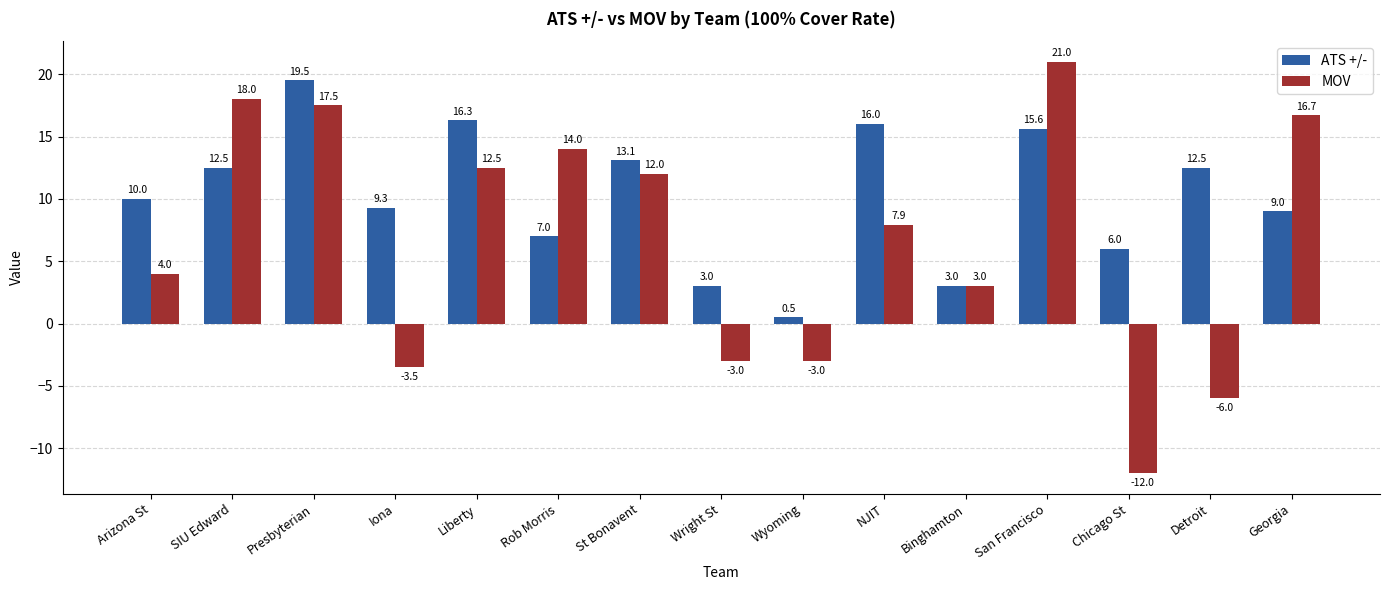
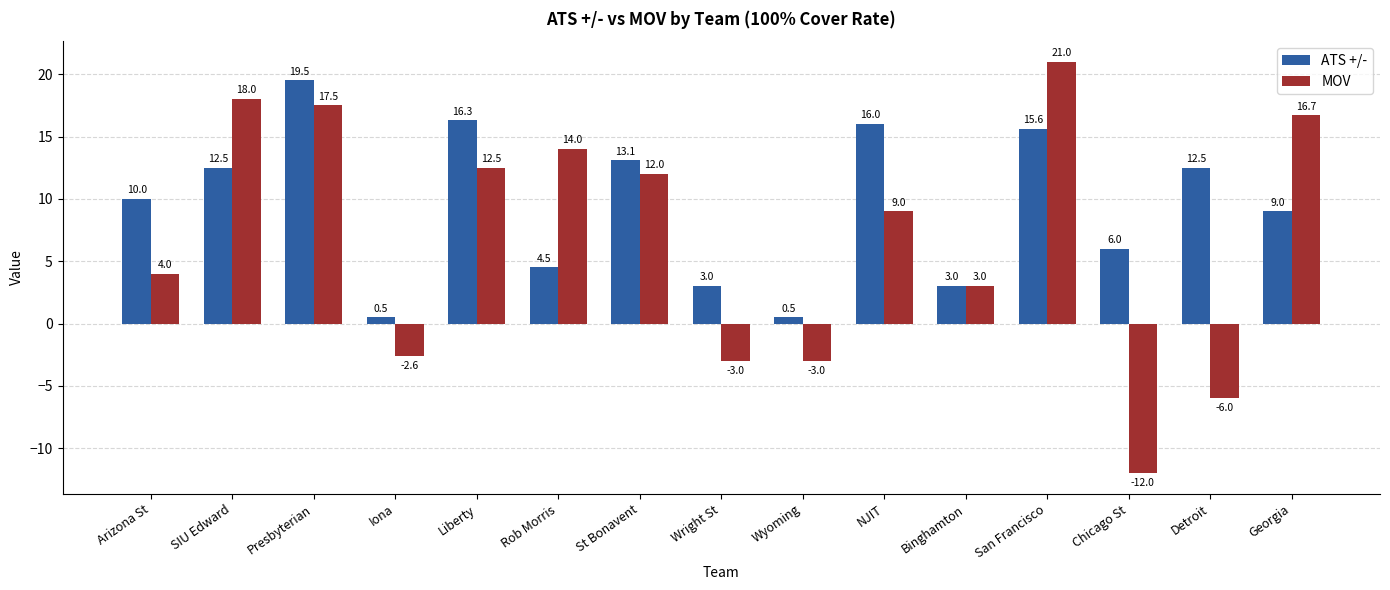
  {
    "ATS +/-": {
      "Arizona St": 10.0,
      "SIU Edward": 12.5,
      "Presbyterian": 19.5,
-     "Iona": 9.3,
+     "Iona": 0.5,
      "Liberty": 16.3,
-     "Rob Morris": 7.0,
+     "Rob Morris": 4.5,
      "St Bonavent": 13.1,
      "Wright St": 3.0,
      "Wyoming": 0.5,
      "NJIT": 16.0,
      "Binghamton": 3.0,
      "San Francisco": 15.6,
      "Chicago St": 6.0,
      "Detroit": 12.5,
      "Georgia": 9.0
    },
    "MOV": {
      "Arizona St": 4.0,
      "SIU Edward": 18.0,
      "Presbyterian": 17.5,
-     "Iona": -3.5,
+     "Iona": -2.6,
      "Liberty": 12.5,
      "Rob Morris": 14.0,
      "St Bonavent": 12.0,
      "Wright St": -3.0,
      "Wyoming": -3.0,
-     "NJIT": 7.9,
+     "NJIT": 9.0,
      "Binghamton": 3.0,
      "San Francisco": 21.0,
      "Chicago St": -12.0,
      "Detroit": -6.0,
      "Georgia": 16.7
    }
  }
